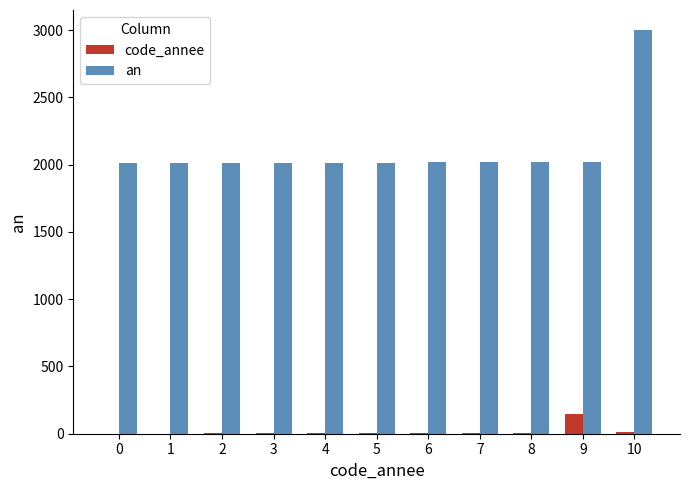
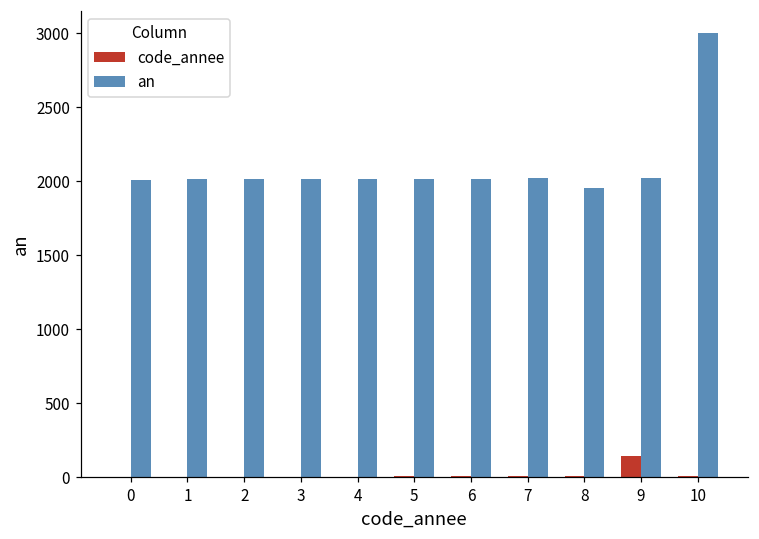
  {
    "code_annee": {
      "0": 0,
      "9": 140
    },
    "an": {
      "0": 2010,
      "1": 2010,
      "2": 2010,
      "3": 2010,
      "4": 2020,
      "5": 2020,
      "6": 2020,
      "7": 2020,
-     "8": 2020,
+     "8": 1950,
      "9": 2020,
      "10": 3000
    }
  }
